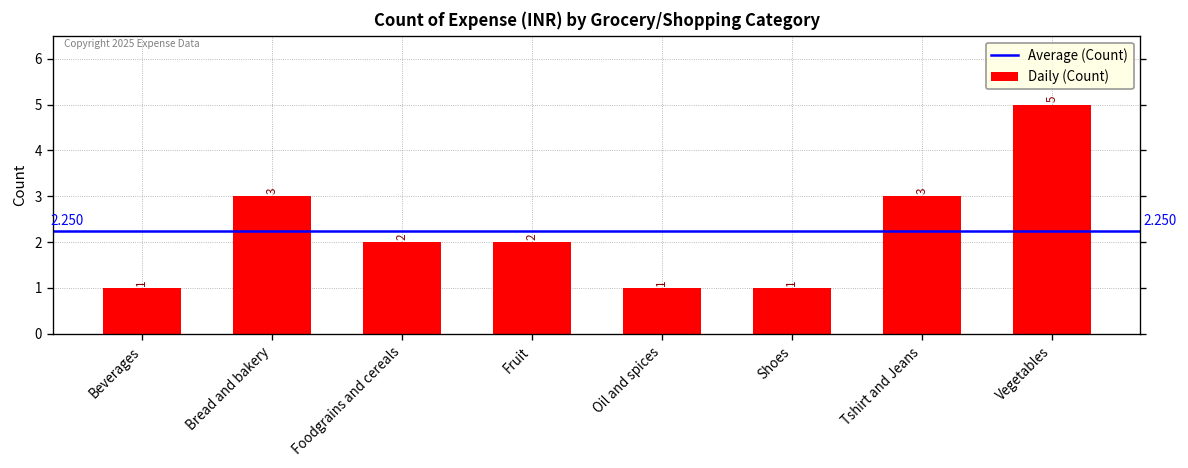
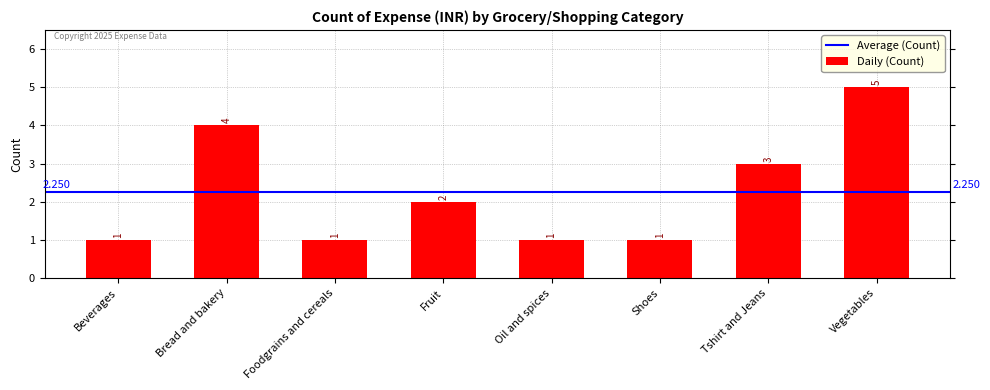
  {
    "Beverages": 1,
-   "Bread and bakery": 3,
-   "Foodgrains and cereals": 2,
+   "Bread and bakery": 4,
+   "Foodgrains and cereals": 1,
    "Fruit": 2,
    "Oil and spices": 1,
    "Shoes": 1,
    "Tshirt and Jeans": 3,
    "Vegetables": 5
  }
